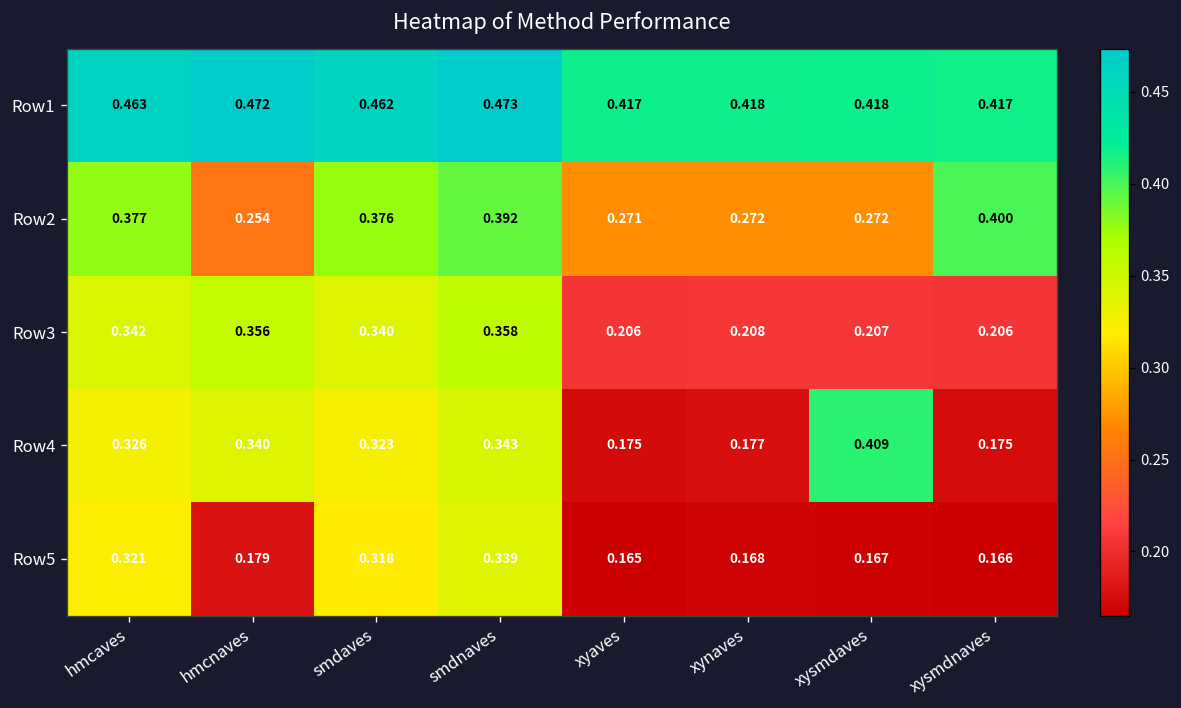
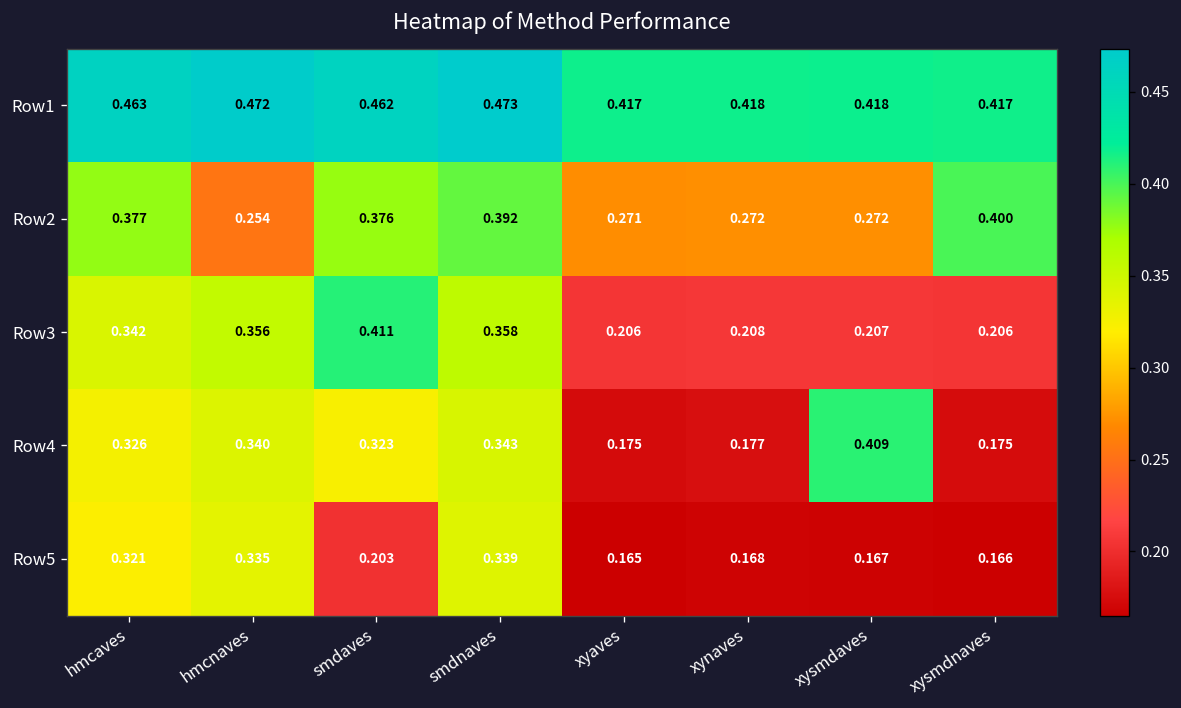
  {
    "Row1": {
      "hmcaves": 0.463,
      "hmcnaves": 0.472,
      "smdaves": 0.462,
      "smdnaves": 0.473,
      "xyaves": 0.417,
      "xynaves": 0.418,
      "xysmdaves": 0.418,
      "xysmdnaves": 0.417
    },
    "Row2": {
      "hmcaves": 0.377,
      "hmcnaves": 0.254,
      "smdaves": 0.376,
      "smdnaves": 0.392,
      "xyaves": 0.271,
      "xynaves": 0.272,
      "xysmdaves": 0.272,
      "xysmdnaves": 0.400
    },
    "Row3": {
      "hmcaves": 0.342,
      "hmcnaves": 0.356,
-     "smdaves": 0.340,
+     "smdaves": 0.411,
      "smdnaves": 0.358,
      "xyaves": 0.206,
      "xynaves": 0.208,
      "xysmdaves": 0.207,
      "xysmdnaves": 0.206
    },
    "Row4": {
      "hmcaves": 0.326,
      "hmcnaves": 0.340,
      "smdaves": 0.323,
      "smdnaves": 0.343,
      "xyaves": 0.175,
      "xynaves": 0.177,
      "xysmdaves": 0.409,
      "xysmdnaves": 0.175
    },
    "Row5": {
      "hmcaves": 0.321,
-     "hmcnaves": 0.179,
-     "smdaves": 0.318,
+     "hmcnaves": 0.335,
+     "smdaves": 0.203,
      "smdnaves": 0.339,
      "xyaves": 0.165,
      "xynaves": 0.168,
      "xysmdaves": 0.167,
      "xysmdnaves": 0.166
    }
  }
